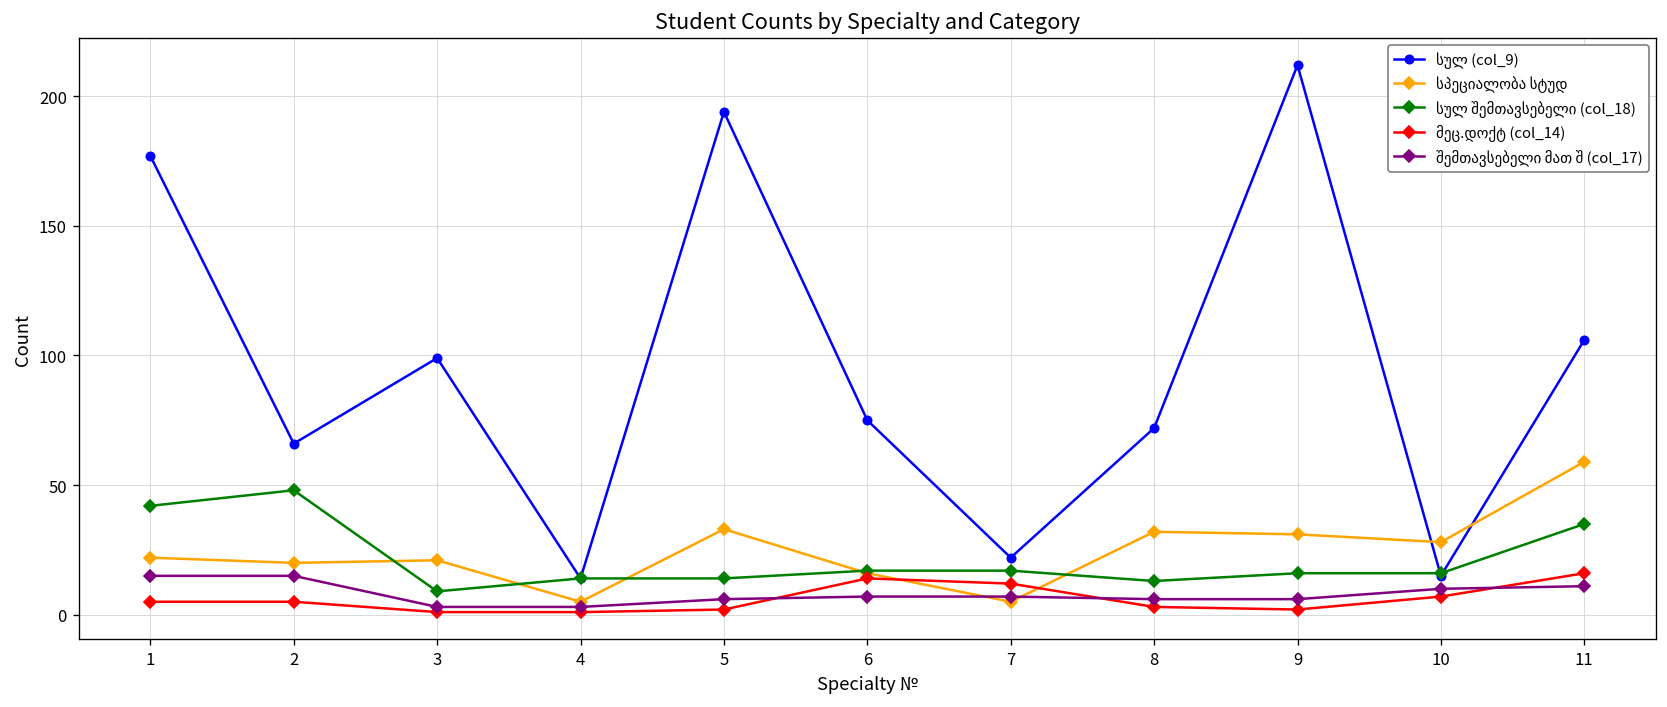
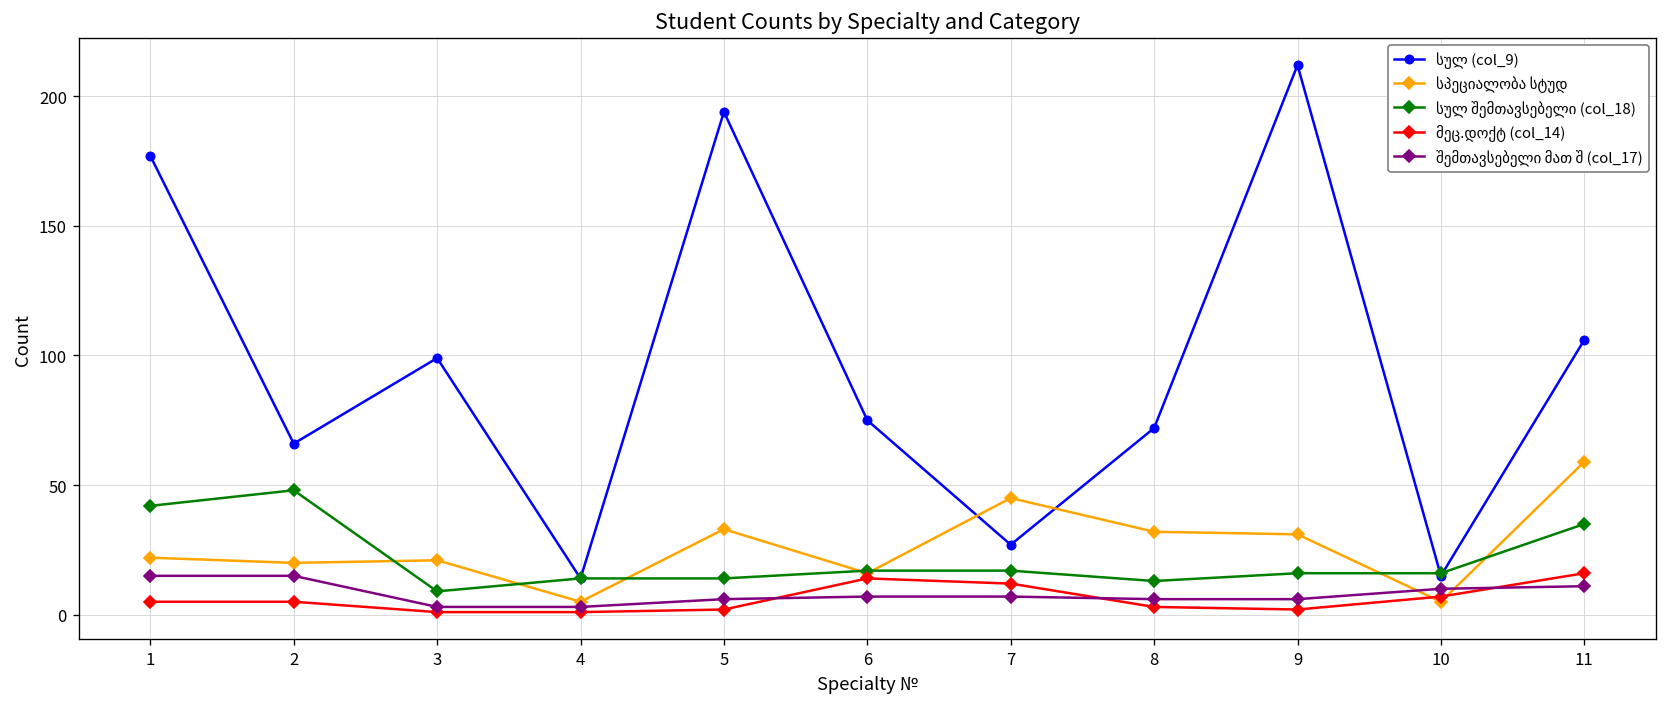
  {
    "სულ (col_9)": {
      "1": 177,
      "2": 66,
      "3": 99,
      "5": 194,
      "6": 75,
-     "7": 22,
+     "7": 27,
      "8": 72,
      "9": 212,
      "11": 106
    },
    "სპეციალობა სტუდ": {
      "1": 22,
      "2": 20,
      "3": 21,
      "4": 5,
      "5": 33,
-     "7": 5,
+     "7": 45,
      "8": 32,
      "9": 31,
-     "10": 28,
+     "10": 5,
      "11": 59
    },
    "სულ შემთავსებელი (col_18)": {
      "1": 42,
      "2": 48,
      "3": 9,
      "5": 14,
      "7": 17,
      "8": 13,
      "9": 16,
      "11": 35
    },
    "მეც.დოქტ (col_14)": {
      "1": 5,
      "2": 5,
      "3": 1,
      "4": 1,
      "5": 2,
      "6": 14,
      "7": 12,
      "8": 3,
      "9": 2,
      "10": 7,
      "11": 16
    },
    "შემთავსებელი მათ შ (col_17)": {
      "1": 15,
      "2": 15,
      "3": 3,
      "4": 3,
      "5": 6,
      "6": 7,
      "7": 7,
      "8": 6,
      "9": 6,
      "10": 10,
      "11": 11
    }
  }
